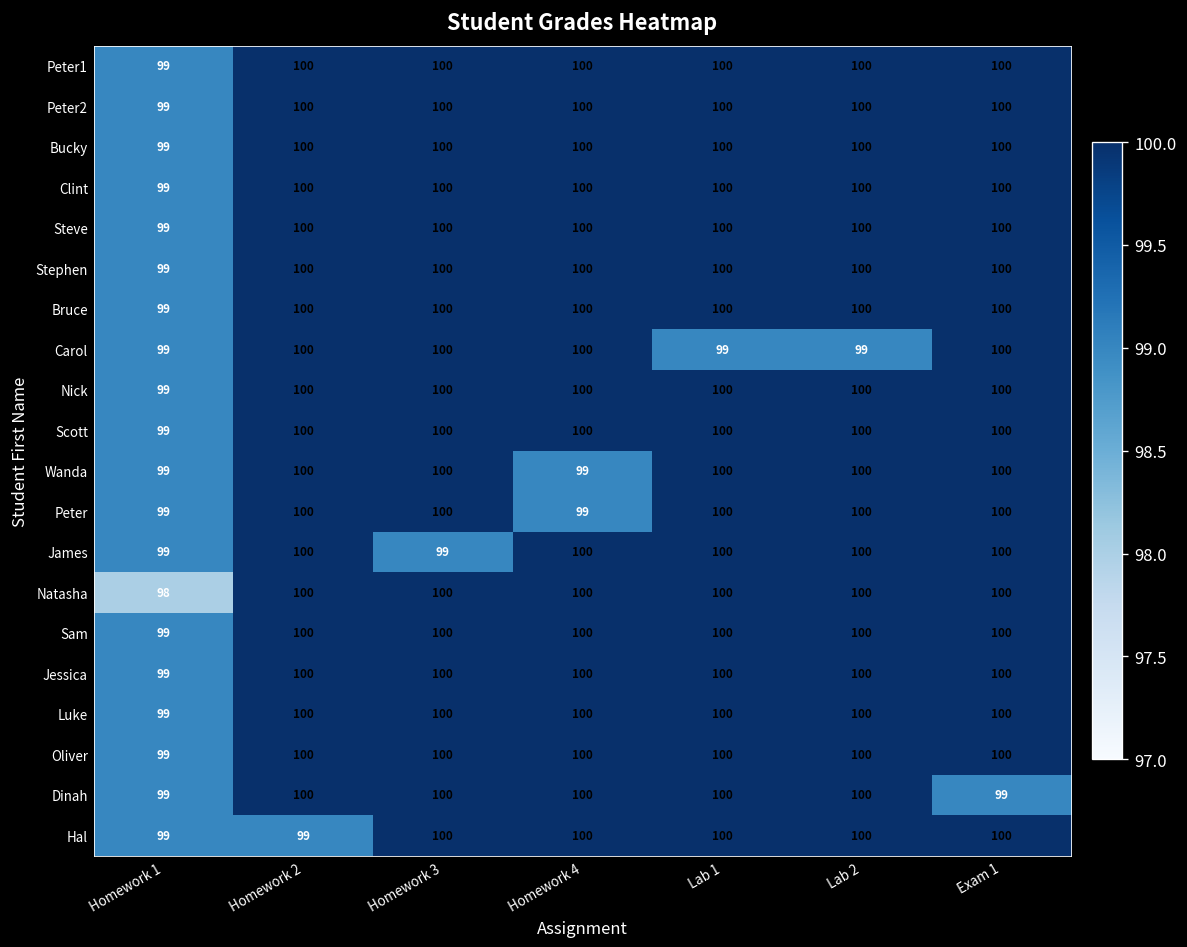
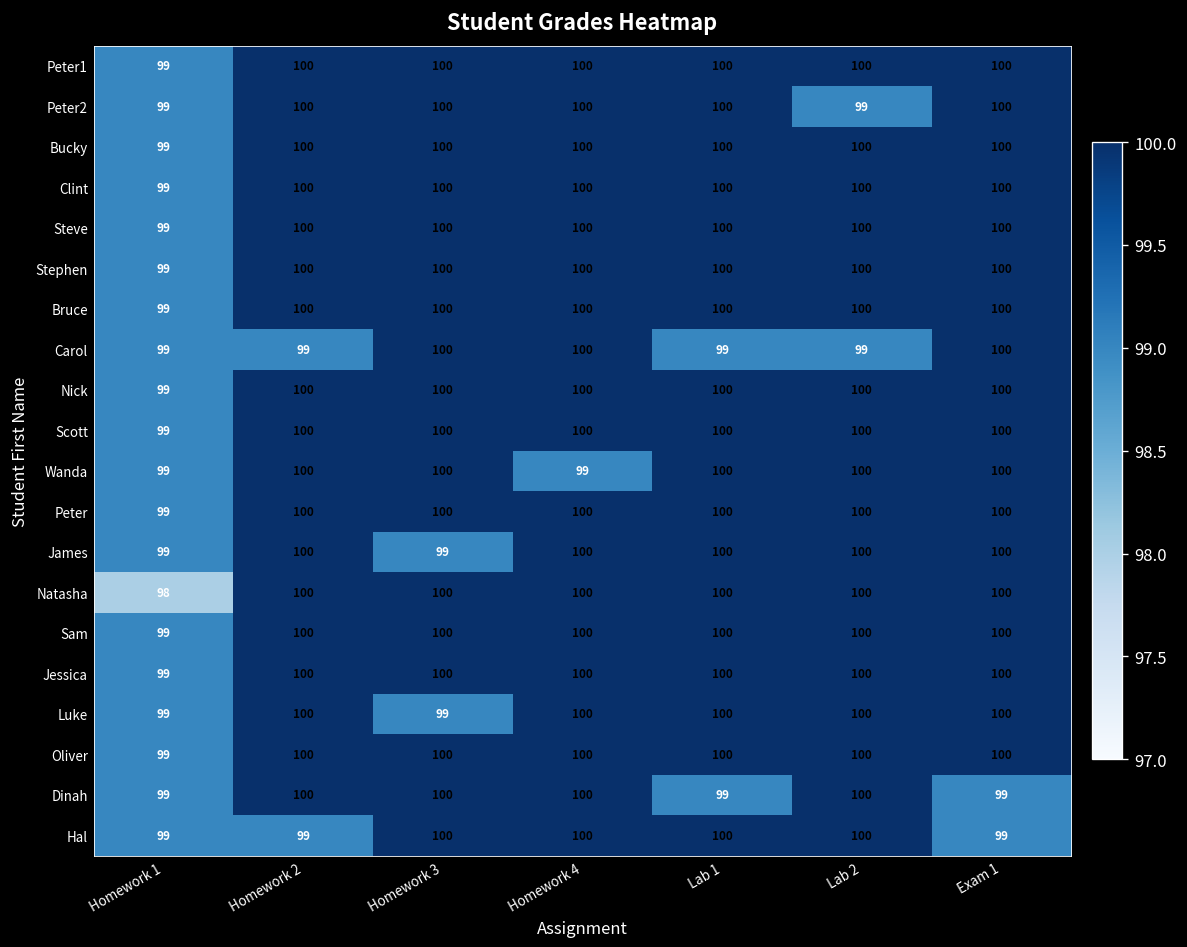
  {
    "Peter1": {
      "Homework 1": 99,
      "Homework 2": 100,
      "Homework 3": 100,
      "Homework 4": 100,
      "Lab 1": 100,
      "Lab 2": 100,
      "Exam 1": 100
    },
    "Peter2": {
      "Homework 1": 99,
      "Homework 2": 100,
      "Homework 3": 100,
      "Homework 4": 100,
      "Lab 1": 100,
-     "Lab 2": 100,
+     "Lab 2": 99,
      "Exam 1": 100
    },
    "Bucky": {
      "Homework 1": 99,
      "Homework 2": 100,
      "Homework 3": 100,
      "Homework 4": 100,
      "Lab 1": 100,
      "Lab 2": 100,
      "Exam 1": 100
    },
    "Clint": {
      "Homework 1": 99,
      "Homework 2": 100,
      "Homework 3": 100,
      "Homework 4": 100,
      "Lab 1": 100,
      "Lab 2": 100,
      "Exam 1": 100
    },
    "Steve": {
      "Homework 1": 99,
      "Homework 2": 100,
      "Homework 3": 100,
      "Homework 4": 100,
      "Lab 1": 100,
      "Lab 2": 100,
      "Exam 1": 100
    },
    "Stephen": {
      "Homework 1": 99,
      "Homework 2": 100,
      "Homework 3": 100,
      "Homework 4": 100,
      "Lab 1": 100,
      "Lab 2": 100,
      "Exam 1": 100
    },
    "Bruce": {
      "Homework 1": 99,
      "Homework 2": 100,
      "Homework 3": 100,
      "Homework 4": 100,
      "Lab 1": 100,
      "Lab 2": 100,
      "Exam 1": 100
    },
    "Carol": {
      "Homework 1": 99,
-     "Homework 2": 100,
+     "Homework 2": 99,
      "Homework 3": 100,
      "Homework 4": 100,
      "Lab 1": 99,
      "Lab 2": 99,
      "Exam 1": 100
    },
    "Nick": {
      "Homework 1": 99,
      "Homework 2": 100,
      "Homework 3": 100,
      "Homework 4": 100,
      "Lab 1": 100,
      "Lab 2": 100,
      "Exam 1": 100
    },
    "Scott": {
      "Homework 1": 99,
      "Homework 2": 100,
      "Homework 3": 100,
      "Homework 4": 100,
      "Lab 1": 100,
      "Lab 2": 100,
      "Exam 1": 100
    },
    "Wanda": {
      "Homework 1": 99,
      "Homework 2": 100,
      "Homework 3": 100,
      "Homework 4": 99,
      "Lab 1": 100,
      "Lab 2": 100,
      "Exam 1": 100
    },
    "Peter": {
      "Homework 1": 99,
      "Homework 2": 100,
      "Homework 3": 100,
-     "Homework 4": 99,
+     "Homework 4": 100,
      "Lab 1": 100,
      "Lab 2": 100,
      "Exam 1": 100
    },
    "James": {
      "Homework 1": 99,
      "Homework 2": 100,
      "Homework 3": 99,
      "Homework 4": 100,
      "Lab 1": 100,
      "Lab 2": 100,
      "Exam 1": 100
    },
    "Natasha": {
      "Homework 1": 98,
      "Homework 2": 100,
      "Homework 3": 100,
      "Homework 4": 100,
      "Lab 1": 100,
      "Lab 2": 100,
      "Exam 1": 100
    },
    "Sam": {
      "Homework 1": 99,
      "Homework 2": 100,
      "Homework 3": 100,
      "Homework 4": 100,
      "Lab 1": 100,
      "Lab 2": 100,
      "Exam 1": 100
    },
    "Jessica": {
      "Homework 1": 99,
      "Homework 2": 100,
      "Homework 3": 100,
      "Homework 4": 100,
      "Lab 1": 100,
      "Lab 2": 100,
      "Exam 1": 100
    },
    "Luke": {
      "Homework 1": 99,
      "Homework 2": 100,
-     "Homework 3": 100,
+     "Homework 3": 99,
      "Homework 4": 100,
      "Lab 1": 100,
      "Lab 2": 100,
      "Exam 1": 100
    },
    "Oliver": {
      "Homework 1": 99,
      "Homework 2": 100,
      "Homework 3": 100,
      "Homework 4": 100,
      "Lab 1": 100,
      "Lab 2": 100,
      "Exam 1": 100
    },
    "Dinah": {
      "Homework 1": 99,
      "Homework 2": 100,
      "Homework 3": 100,
      "Homework 4": 100,
-     "Lab 1": 100,
+     "Lab 1": 99,
      "Lab 2": 100,
      "Exam 1": 99
    },
    "Hal": {
      "Homework 1": 99,
      "Homework 2": 99,
      "Homework 3": 100,
      "Homework 4": 100,
      "Lab 1": 100,
      "Lab 2": 100,
-     "Exam 1": 100
+     "Exam 1": 99
    }
  }
